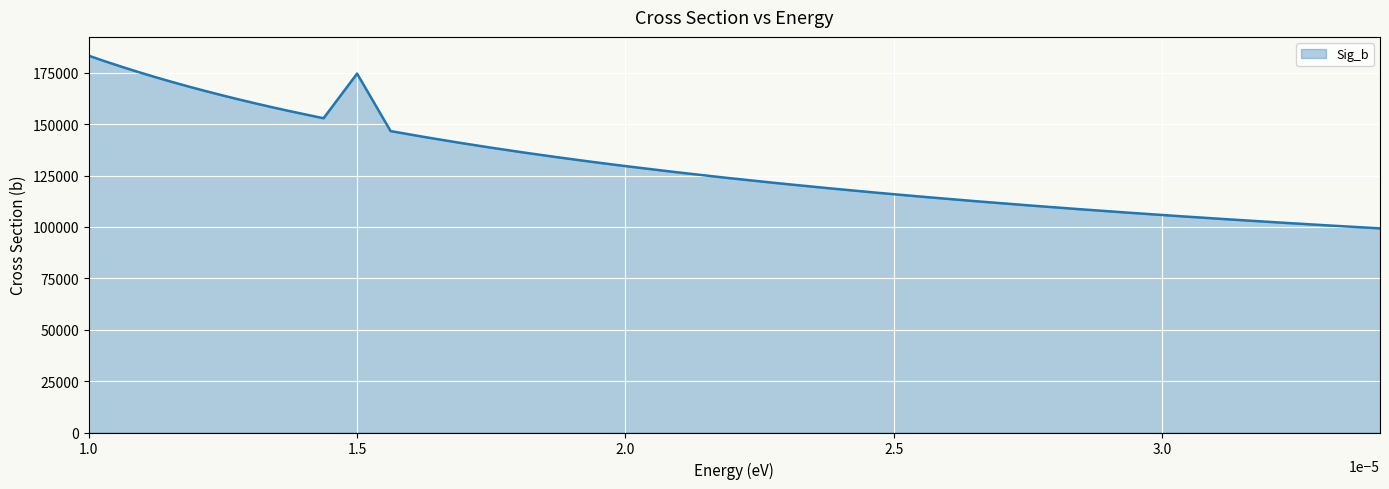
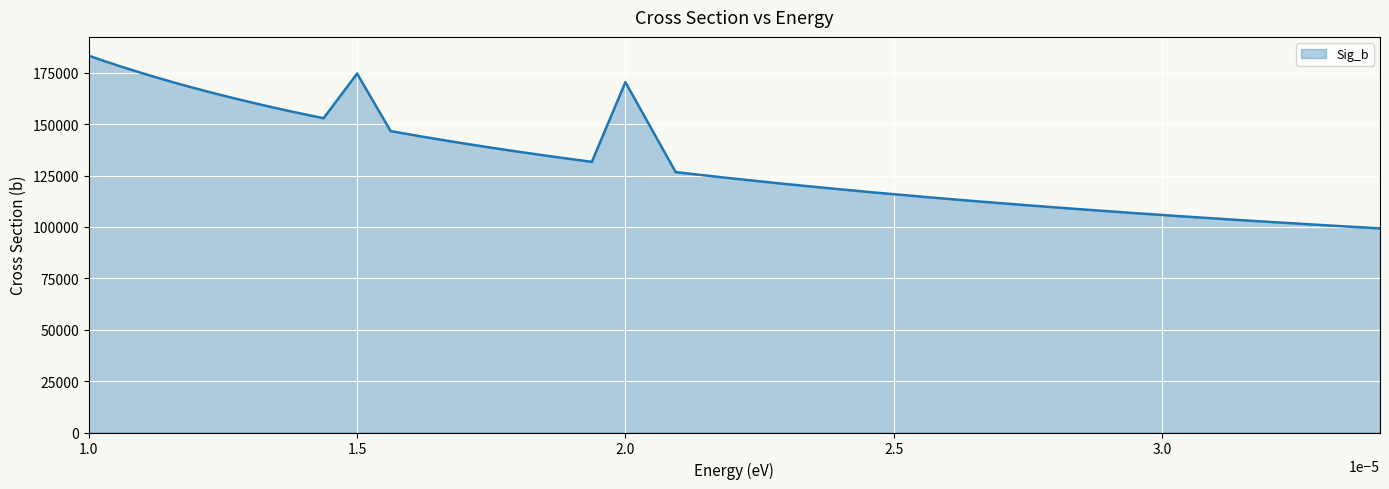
  {
    "1.0": 183000,
    "1.5": 175000,
-   "2.0": 130000
+   "2.0": 170000
  }
